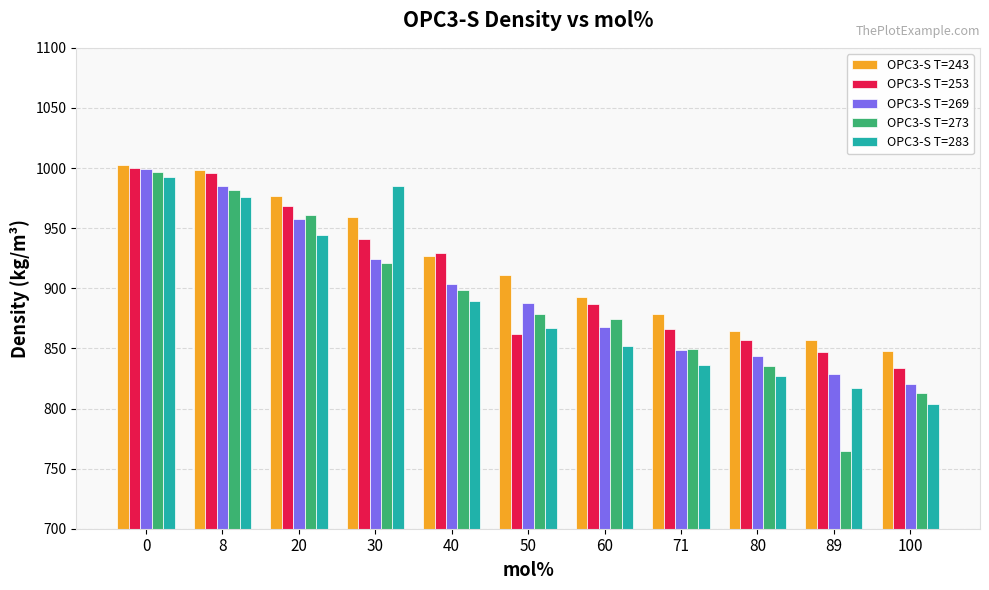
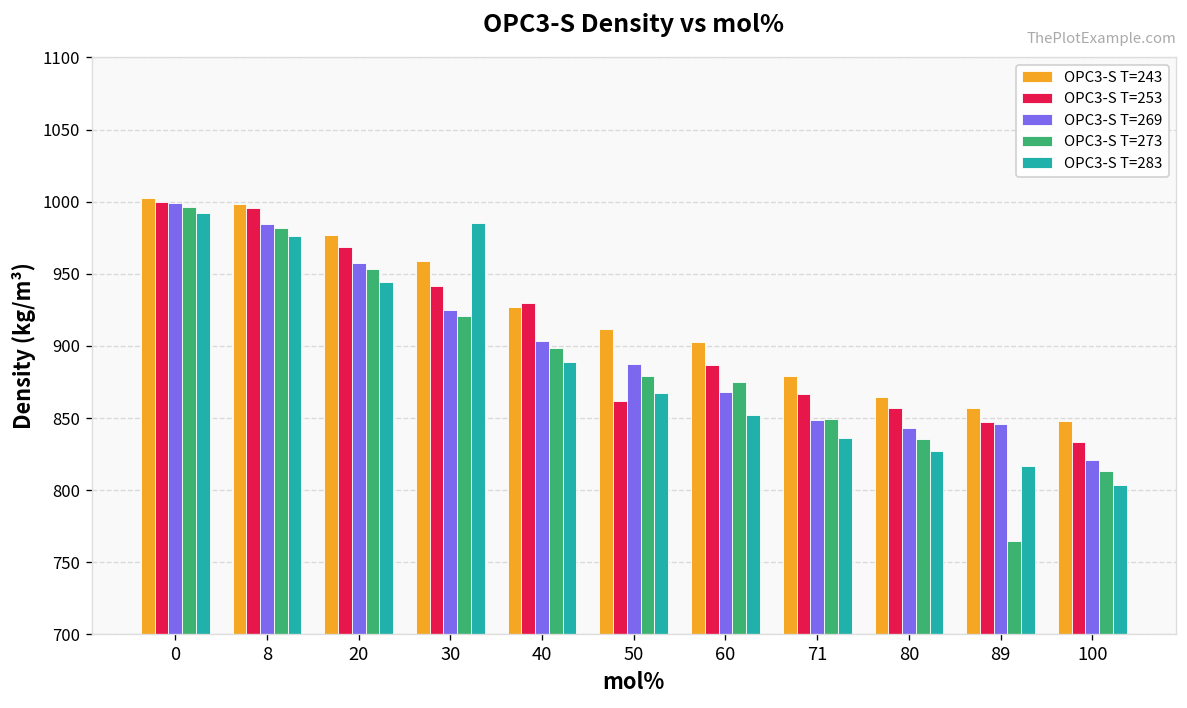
  {
    "OPC3-S T=243": {
      "0": 1003,
      "8": 999,
      "20": 977,
      "30": 959,
      "40": 927,
      "50": 911,
-     "60": 893,
+     "60": 903,
      "71": 879,
      "80": 865,
      "89": 857,
      "100": 848
    },
    "OPC3-S T=253": {
      "0": 1000,
      "8": 996,
      "20": 969,
      "30": 941,
      "40": 929,
      "50": 862,
      "60": 887,
      "71": 867,
      "80": 857,
      "89": 847,
      "100": 833
    },
    "OPC3-S T=269": {
      "0": 999,
      "8": 985,
      "20": 958,
      "30": 925,
      "40": 904,
      "50": 888,
      "60": 868,
      "71": 849,
      "80": 843,
-     "89": 829,
+     "89": 846,
      "100": 821
    },
    "OPC3-S T=273": {
      "0": 996,
      "8": 982,
-     "20": 961,
+     "20": 953,
      "30": 921,
      "40": 899,
      "50": 879,
      "60": 875,
      "71": 849,
      "80": 836,
      "89": 765,
      "100": 813
    },
    "OPC3-S T=283": {
      "0": 992,
      "8": 976,
      "20": 944,
      "30": 985,
      "40": 889,
      "50": 867,
      "60": 852,
      "71": 836,
      "80": 827,
      "89": 817,
      "100": 804
    }
  }
